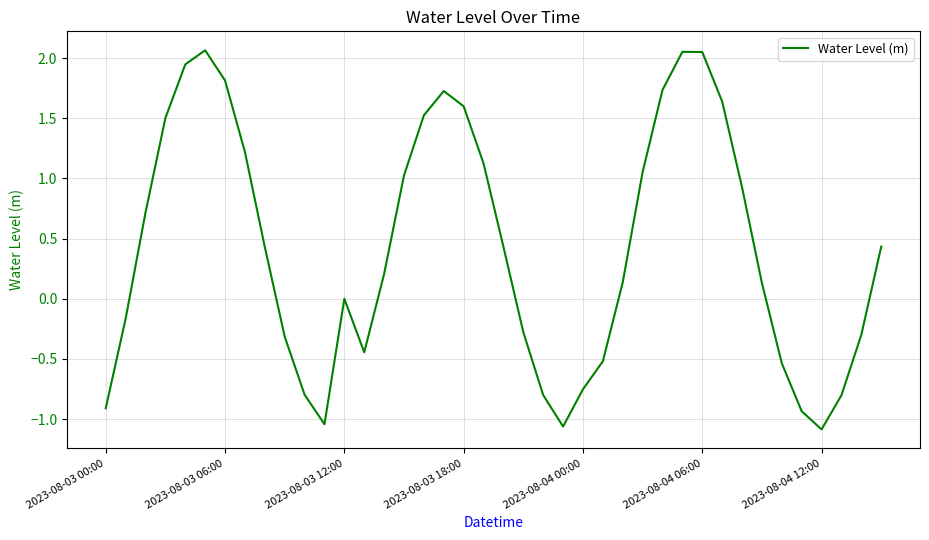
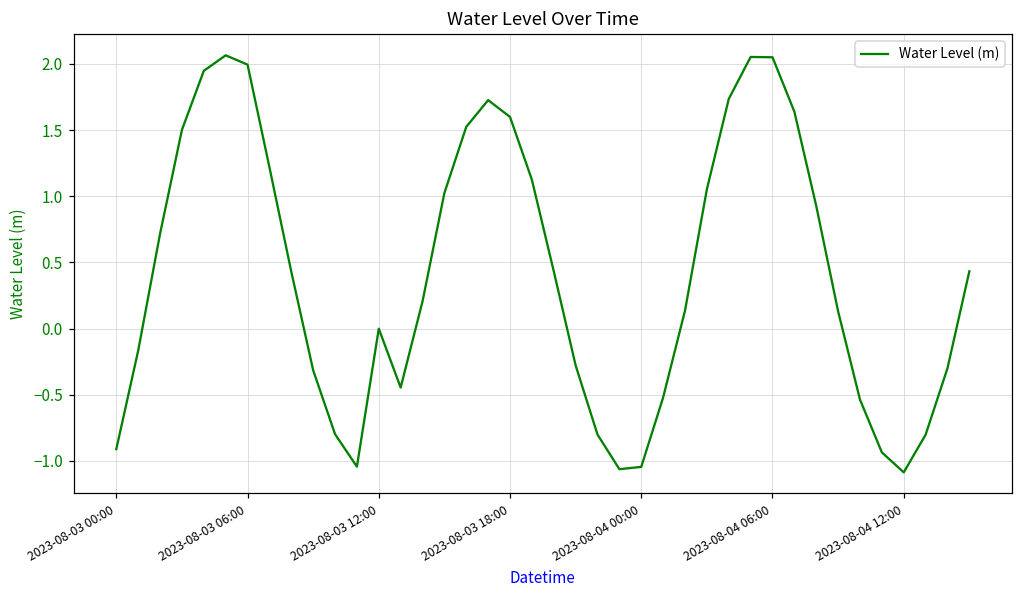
  {
    "2023-08-03 00:00": -0.91,
-   "2023-08-03 06:00": 1.81,
+   "2023-08-03 06:00": 1.99,
    "2023-08-03 12:00": 0.00,
    "2023-08-03 18:00": 1.60,
-   "2023-08-04 00:00": -0.75,
+   "2023-08-04 00:00": -1.04,
    "2023-08-04 06:00": 2.05,
    "2023-08-04 12:00": -1.09
  }
